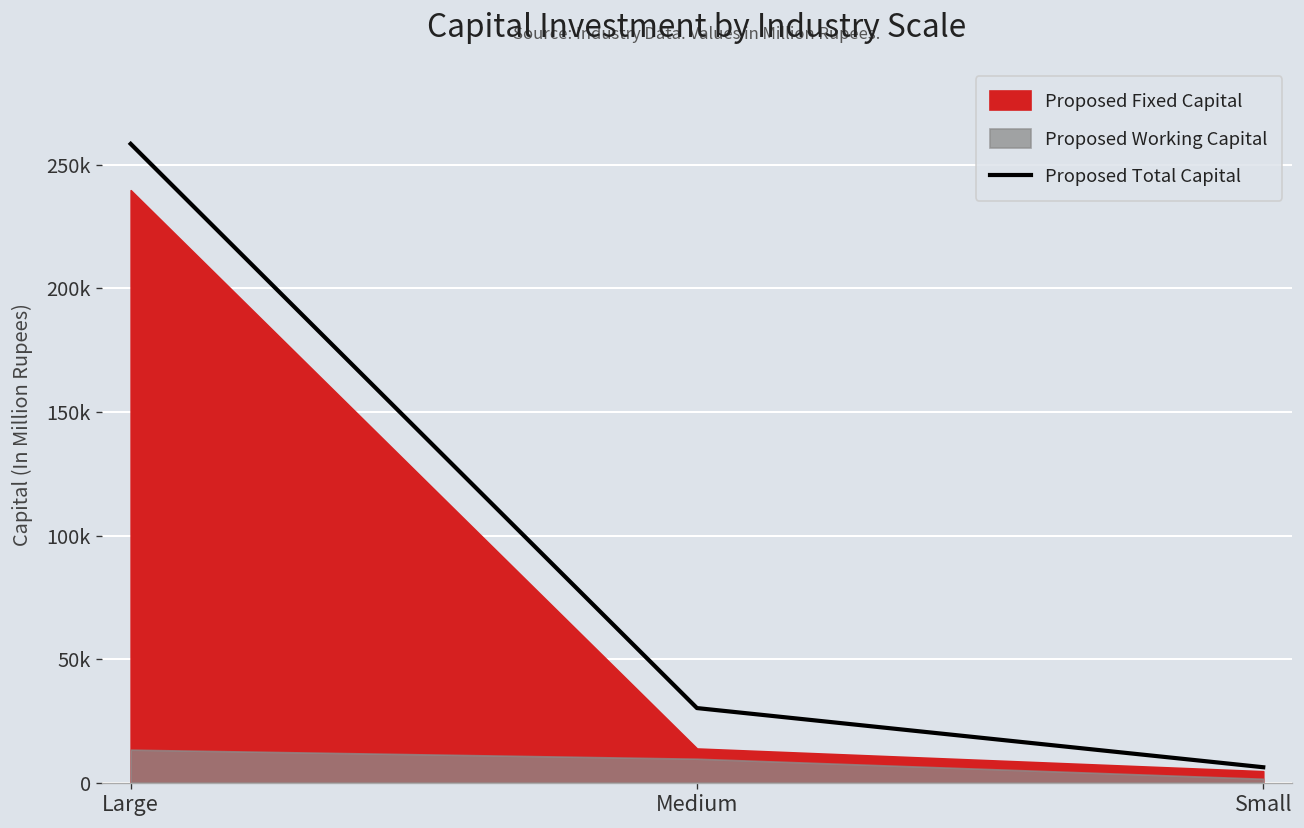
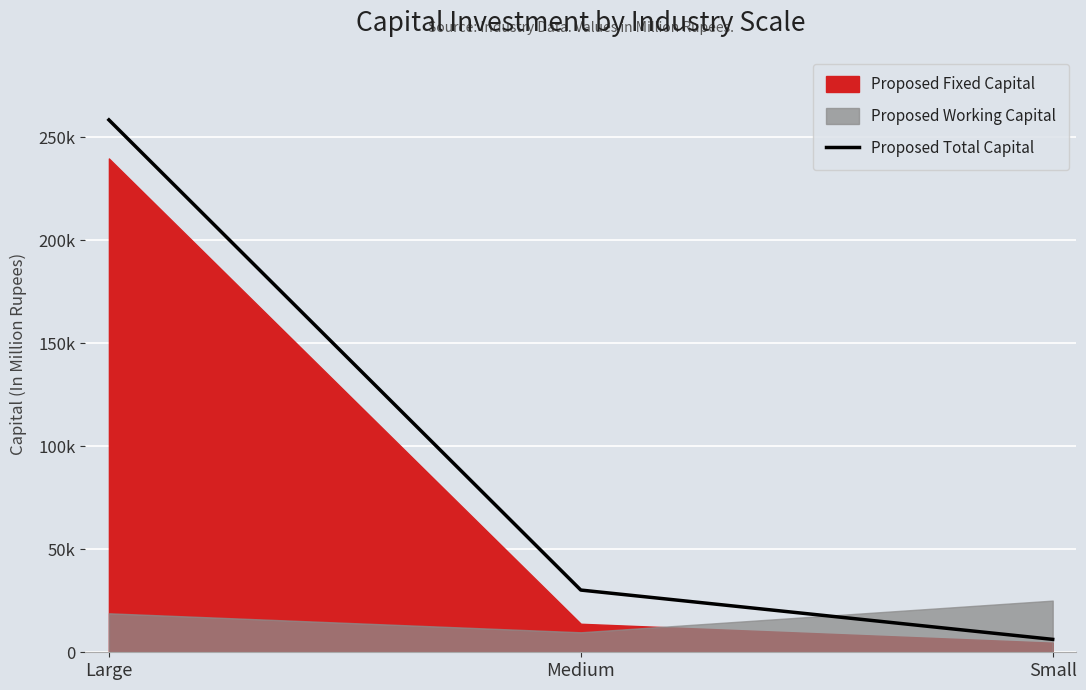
  {
    "Proposed Total Capital": {
      "Large": 258000,
      "Medium": 30000,
      "Small": 6000
    },
    "Proposed Fixed Capital": {
      "Large": 240000,
      "Medium": 14000,
      "Small": 5000
    },
    "Proposed Working Capital": {
-     "Large": 13000,
+     "Large": 19000,
      "Medium": 10000,
-     "Small": 2000
+     "Small": 25000
    }
  }
